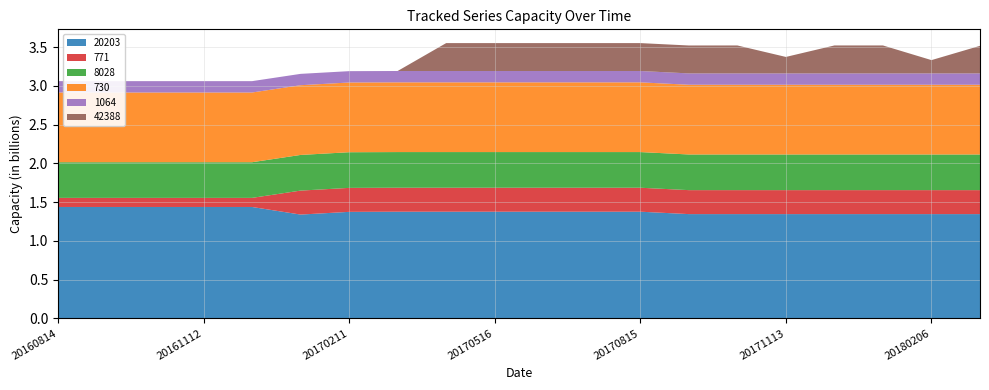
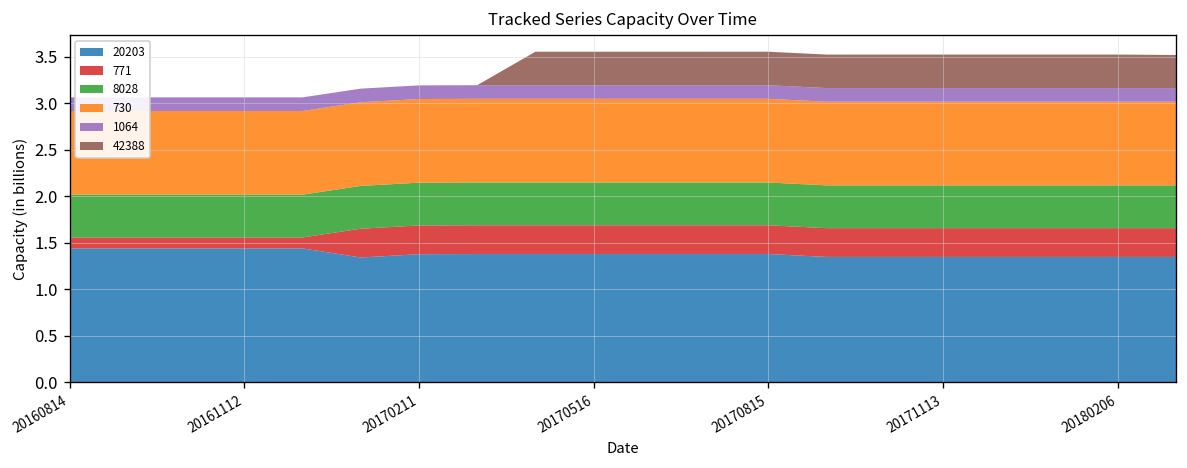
  {
    "20203": {
      "20160814": 1.4,
      "20161112": 1.4,
      "20170211": 1.4,
      "20170516": 1.4,
      "20170815": 1.4,
      "20171113": 1.3,
      "20180206": 1.3
    },
    "771": {
      "20160814": 0.1,
      "20161112": 0.1,
      "20170211": 0.3,
      "20170516": 0.3,
      "20170815": 0.3,
      "20171113": 0.3,
      "20180206": 0.3
    },
    "8028": {
      "20160814": 0.5,
      "20161112": 0.5,
      "20170211": 0.5,
      "20170516": 0.5,
      "20170815": 0.5,
      "20171113": 0.5,
      "20180206": 0.5
    },
    "730": {
      "20160814": 0.9,
      "20161112": 0.9,
      "20170211": 0.9,
      "20170516": 0.9,
      "20170815": 0.9,
      "20171113": 0.9,
      "20180206": 0.9
    },
    "1064": {
      "20170516": 0.1,
      "20170815": 0.1,
      "20171113": 0.1,
      "20180206": 0.1
    },
    "42388": {
      "20170516": 0.4,
      "20170815": 0.4,
-     "20171113": 0.2,
-     "20180206": 0.2
+     "20171113": 0.4,
+     "20180206": 0.4
    }
  }
